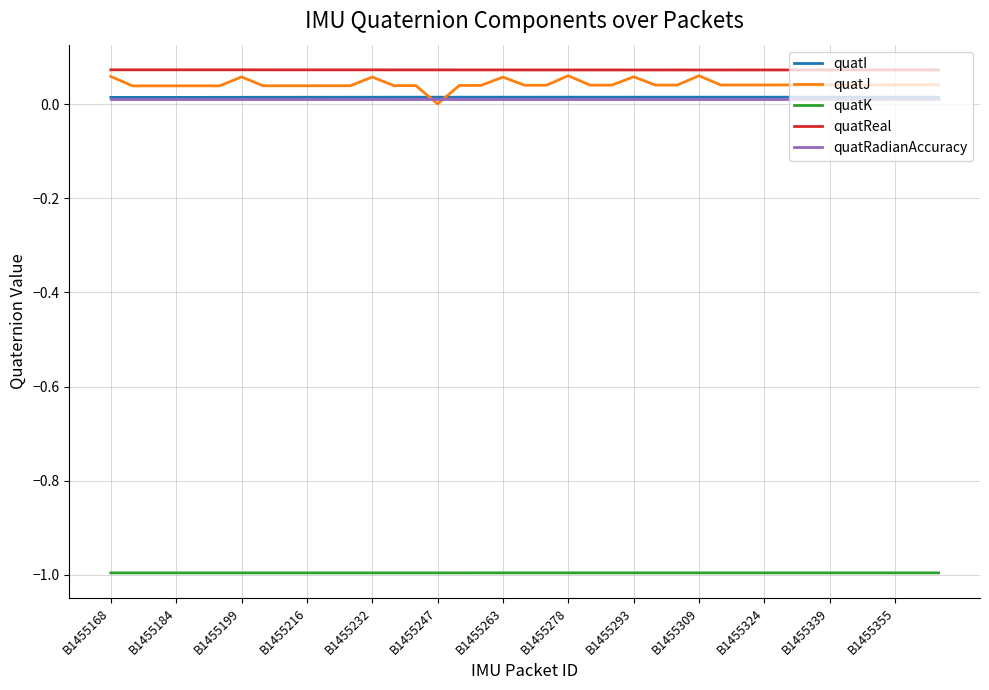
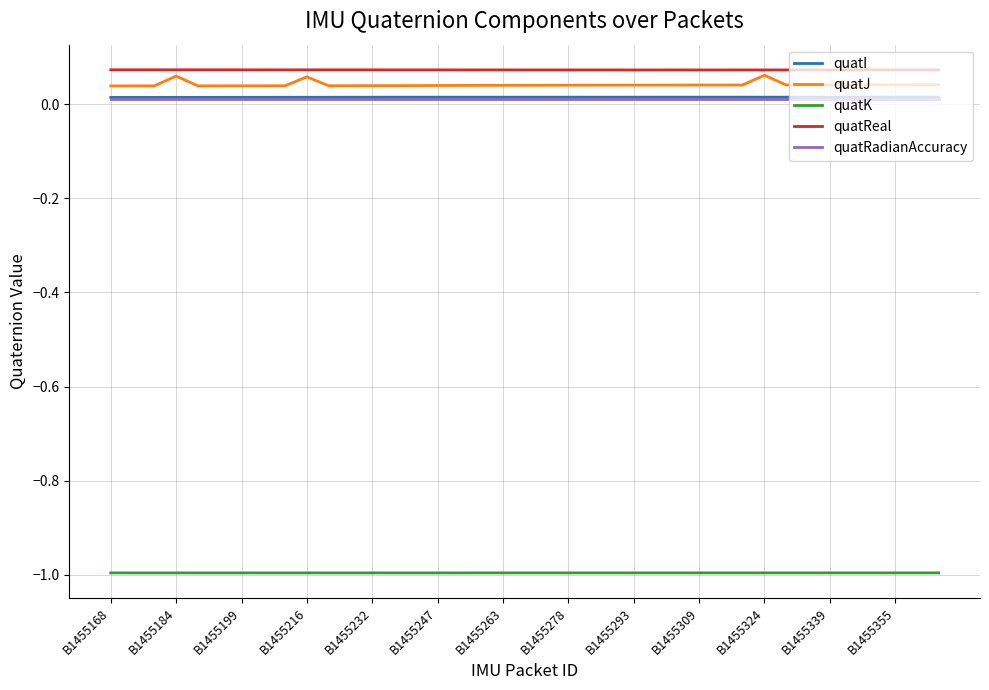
  {
    "quatJ": {
-     "B1455168": 0.06,
-     "B1455184": 0.04,
-     "B1455199": 0.06,
-     "B1455216": 0.04,
-     "B1455232": 0.06,
-     "B1455247": 0.00,
-     "B1455263": 0.06,
-     "B1455278": 0.06,
-     "B1455293": 0.06,
-     "B1455309": 0.06,
-     "B1455324": 0.04
+     "B1455168": 0.04,
+     "B1455184": 0.06,
+     "B1455199": 0.04,
+     "B1455216": 0.06,
+     "B1455232": 0.04,
+     "B1455247": 0.04,
+     "B1455263": 0.04,
+     "B1455278": 0.04,
+     "B1455293": 0.04,
+     "B1455309": 0.04,
+     "B1455324": 0.06
    },
    "quatK": {
      "B1455168": -1.00,
      "B1455184": -1.00,
      "B1455199": -1.00,
      "B1455216": -1.00,
      "B1455232": -1.00,
      "B1455247": -1.00,
      "B1455263": -1.00,
      "B1455278": -1.00,
      "B1455293": -1.00,
      "B1455309": -1.00,
      "B1455324": -1.00,
      "B1455339": -1.00,
      "B1455355": -1.00
    },
    "quatReal": {
      "B1455168": 0.07,
      "B1455184": 0.07,
      "B1455199": 0.07,
      "B1455216": 0.07,
      "B1455232": 0.07,
      "B1455247": 0.07,
      "B1455263": 0.07,
      "B1455278": 0.07,
      "B1455293": 0.07,
      "B1455309": 0.07,
      "B1455324": 0.07
    }
  }
